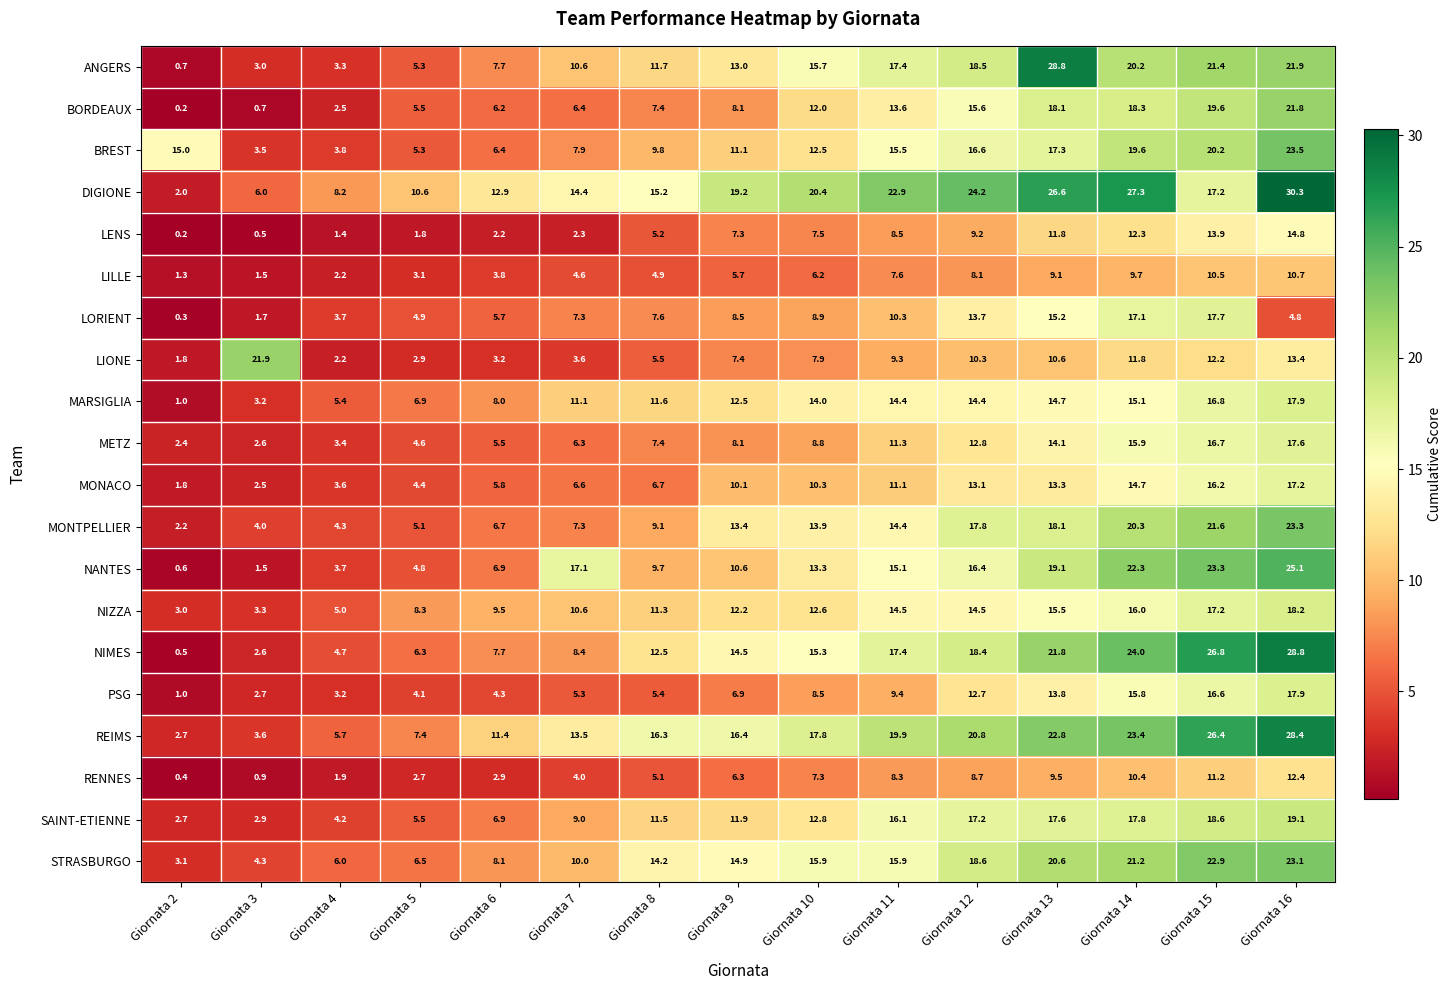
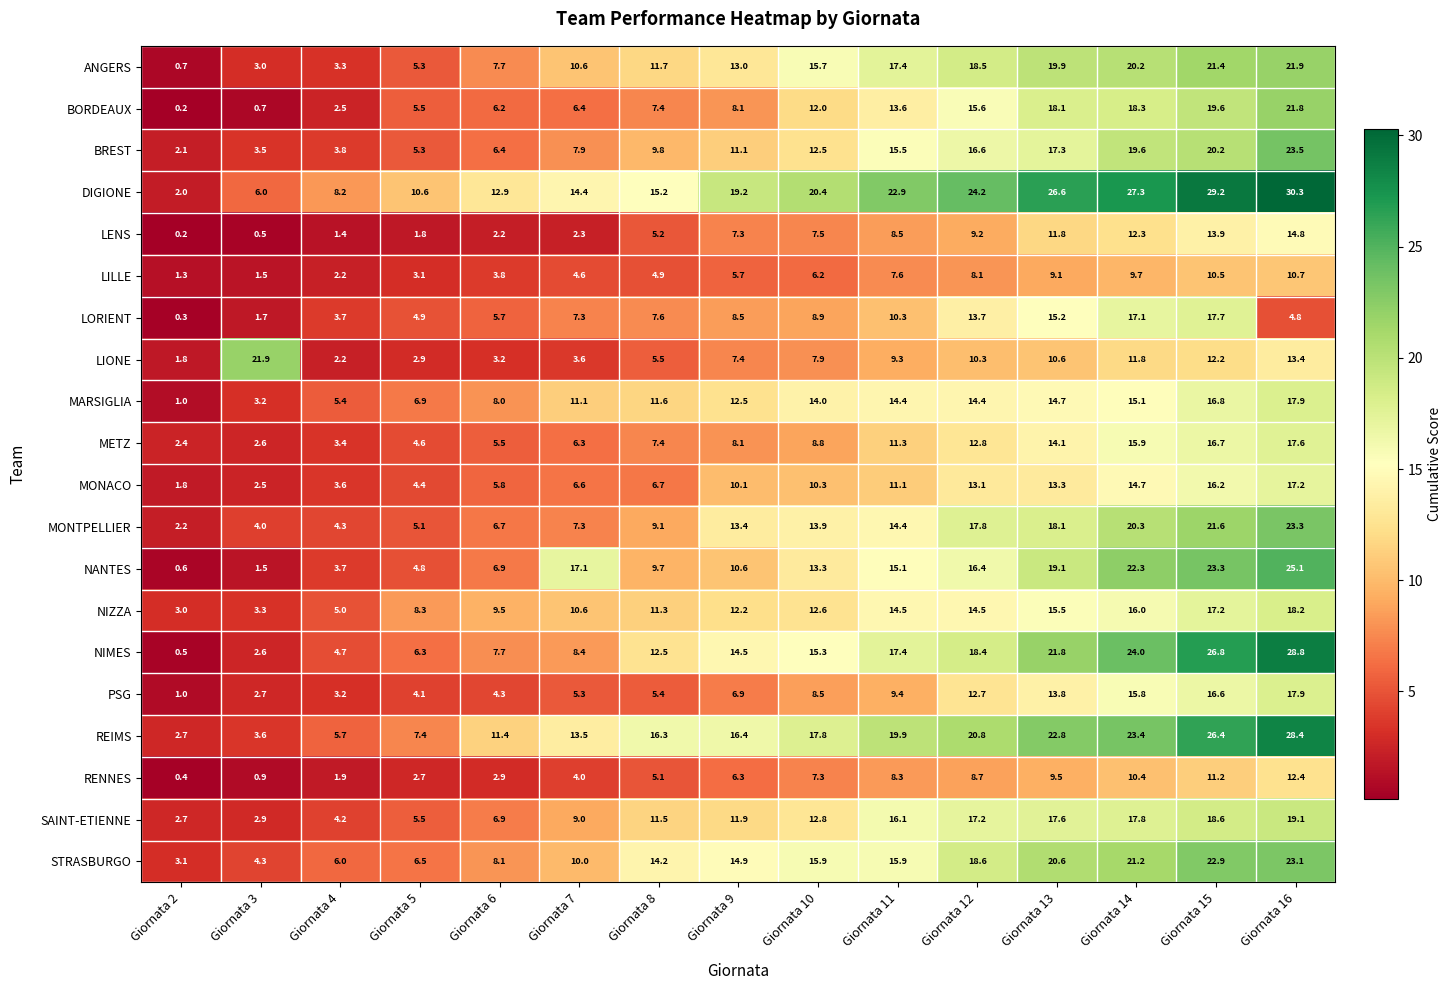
  {
    "ANGERS": {
      "Giornata 2": 0.7,
      "Giornata 3": 3.0,
      "Giornata 4": 3.3,
      "Giornata 5": 5.3,
      "Giornata 6": 7.7,
      "Giornata 7": 10.6,
      "Giornata 8": 11.7,
      "Giornata 9": 13.0,
      "Giornata 10": 15.7,
      "Giornata 11": 17.4,
      "Giornata 12": 18.5,
-     "Giornata 13": 28.8,
+     "Giornata 13": 19.9,
      "Giornata 14": 20.2,
      "Giornata 15": 21.4,
      "Giornata 16": 21.9
    },
    "BREST": {
-     "Giornata 2": 15.0,
+     "Giornata 2": 2.1,
      "Giornata 3": 3.5,
      "Giornata 4": 3.8,
      "Giornata 5": 5.3,
      "Giornata 6": 6.4,
      "Giornata 7": 7.9,
      "Giornata 8": 9.8,
      "Giornata 9": 11.1,
      "Giornata 10": 12.5,
      "Giornata 11": 15.5,
      "Giornata 12": 16.6,
      "Giornata 13": 17.3,
      "Giornata 14": 19.6,
      "Giornata 15": 20.2,
      "Giornata 16": 23.5
    },
    "DIGIONE": {
      "Giornata 2": 2.0,
      "Giornata 3": 6.0,
      "Giornata 4": 8.2,
      "Giornata 5": 10.6,
      "Giornata 6": 12.9,
      "Giornata 7": 14.4,
      "Giornata 8": 15.2,
      "Giornata 9": 19.2,
      "Giornata 10": 20.4,
      "Giornata 11": 22.9,
      "Giornata 12": 24.2,
      "Giornata 13": 26.6,
      "Giornata 14": 27.3,
-     "Giornata 15": 17.2,
+     "Giornata 15": 29.2,
      "Giornata 16": 30.3
    }
  }
